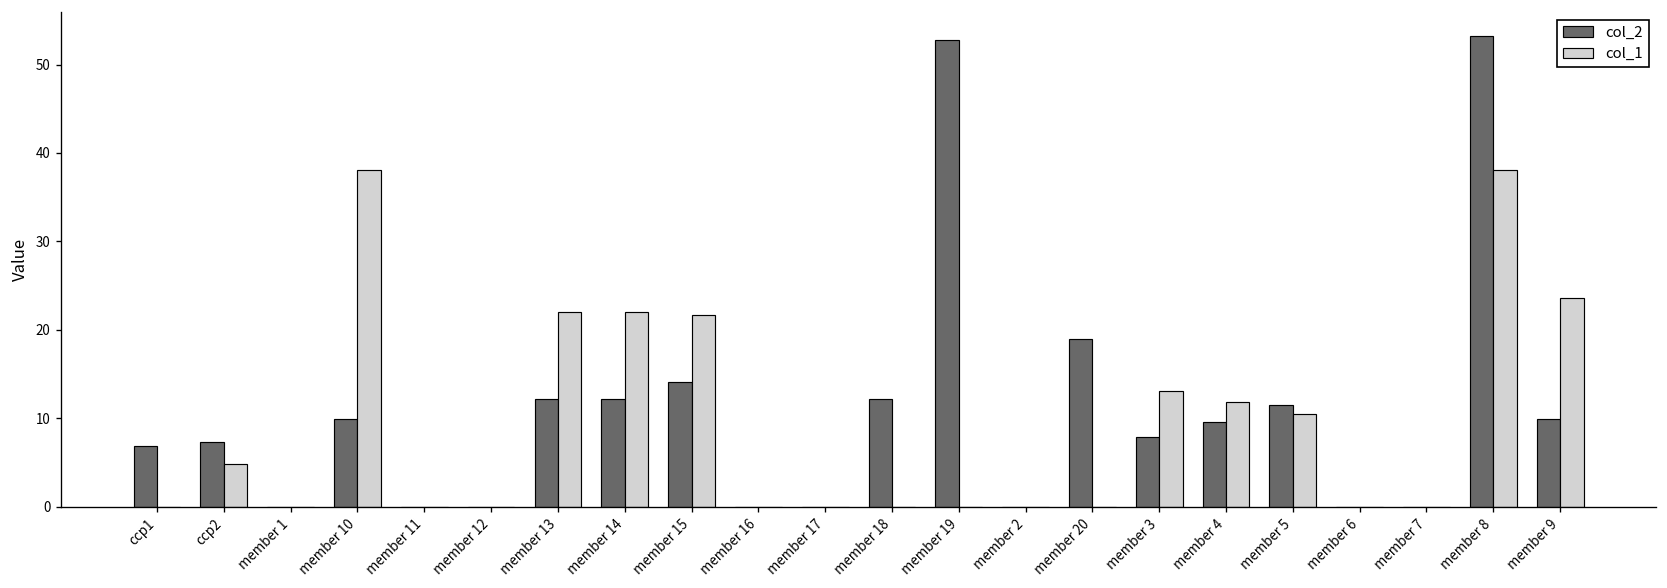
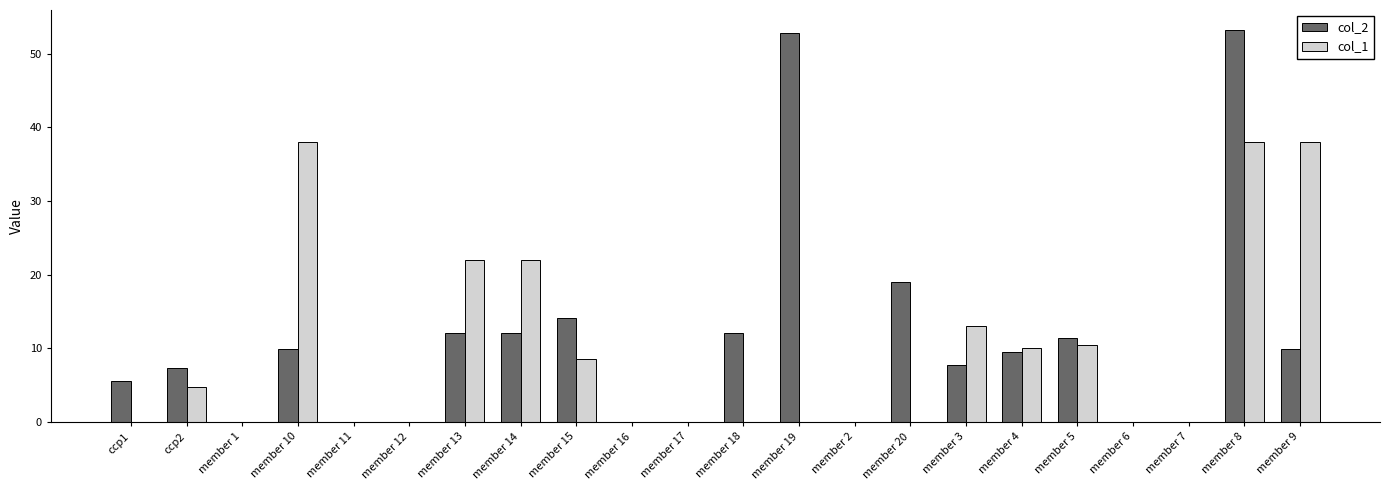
  {
    "col_2": {
-     "ccp1": 7,
+     "ccp1": 6,
      "ccp2": 7,
      "member 1": 0,
      "member 10": 10,
      "member 11": 0,
      "member 12": 0,
      "member 13": 12,
      "member 14": 12,
      "member 15": 14,
      "member 16": 0,
      "member 17": 0,
      "member 18": 12,
      "member 19": 53,
      "member 2": 0,
      "member 20": 19,
      "member 3": 8,
      "member 4": 10,
      "member 5": 11,
      "member 6": 0,
      "member 7": 0,
      "member 8": 53,
      "member 9": 10
    },
    "col_1": {
      "ccp1": 0,
      "ccp2": 5,
      "member 1": 0,
      "member 10": 38,
      "member 11": 0,
      "member 12": 0,
      "member 13": 22,
      "member 14": 22,
-     "member 15": 22,
+     "member 15": 9,
      "member 16": 0,
      "member 17": 0,
      "member 18": 0,
      "member 19": 0,
      "member 2": 0,
      "member 20": 0,
      "member 3": 13,
-     "member 4": 12,
+     "member 4": 10,
      "member 5": 10,
      "member 6": 0,
      "member 7": 0,
      "member 8": 38,
-     "member 9": 24
+     "member 9": 38
    }
  }
